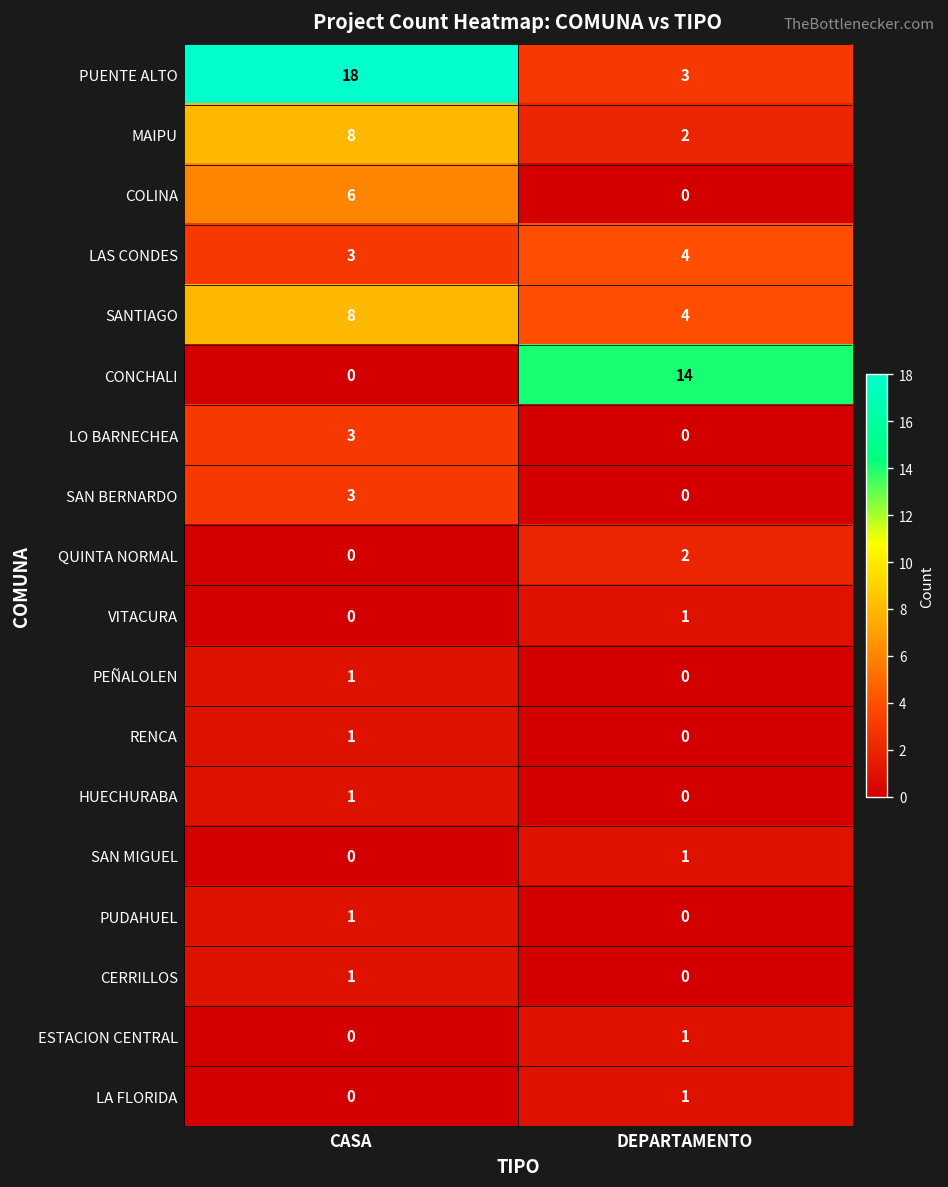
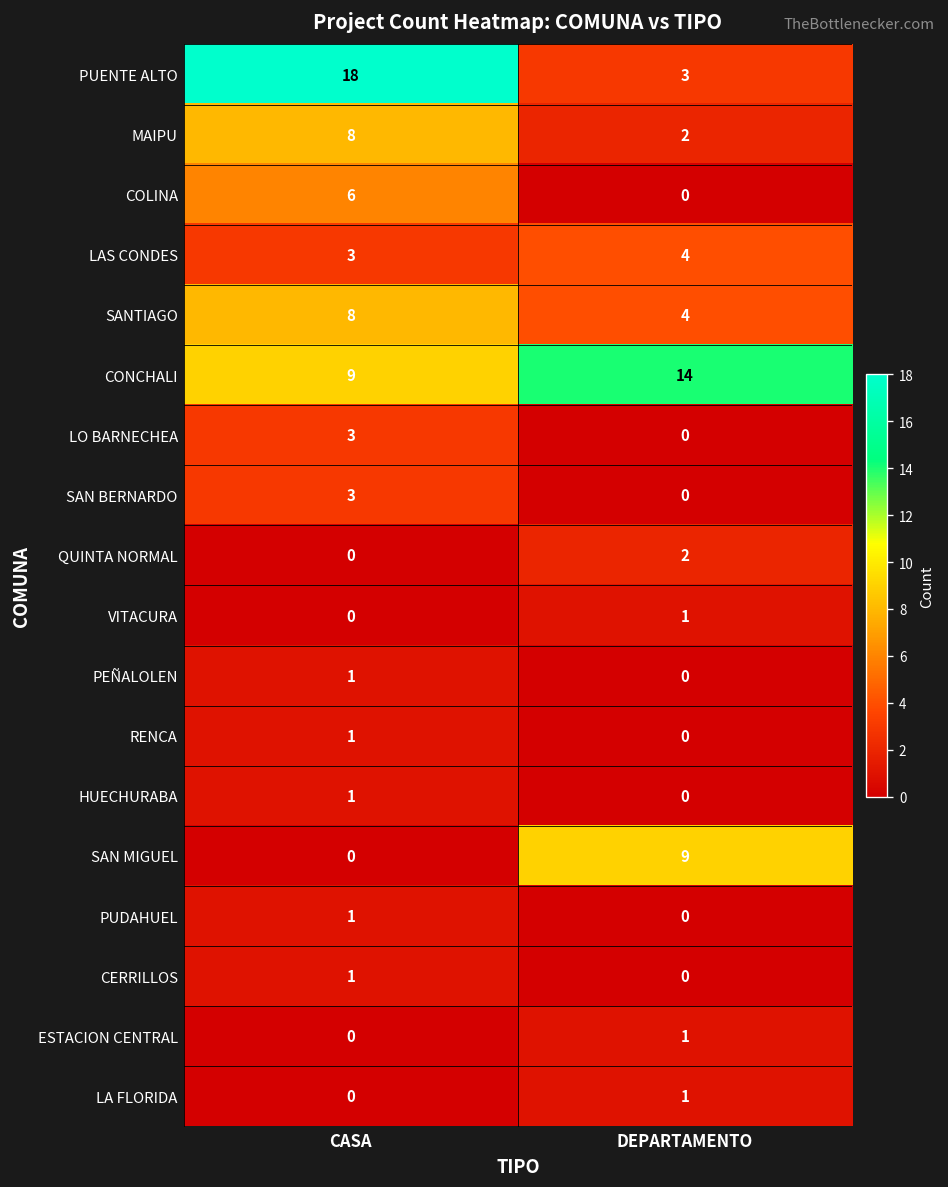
  {
    "PUENTE ALTO": {
      "CASA": 18,
      "DEPARTAMENTO": 3
    },
    "MAIPU": {
      "CASA": 8,
      "DEPARTAMENTO": 2
    },
    "COLINA": {
      "CASA": 6,
      "DEPARTAMENTO": 0
    },
    "LAS CONDES": {
      "CASA": 3,
      "DEPARTAMENTO": 4
    },
    "SANTIAGO": {
      "CASA": 8,
      "DEPARTAMENTO": 4
    },
    "CONCHALI": {
-     "CASA": 0,
+     "CASA": 9,
      "DEPARTAMENTO": 14
    },
    "LO BARNECHEA": {
      "CASA": 3,
      "DEPARTAMENTO": 0
    },
    "SAN BERNARDO": {
      "CASA": 3,
      "DEPARTAMENTO": 0
    },
    "QUINTA NORMAL": {
      "CASA": 0,
      "DEPARTAMENTO": 2
    },
    "VITACURA": {
      "CASA": 0,
      "DEPARTAMENTO": 1
    },
    "PEÑALOLEN": {
      "CASA": 1,
      "DEPARTAMENTO": 0
    },
    "RENCA": {
      "CASA": 1,
      "DEPARTAMENTO": 0
    },
    "HUECHURABA": {
      "CASA": 1,
      "DEPARTAMENTO": 0
    },
    "SAN MIGUEL": {
      "CASA": 0,
-     "DEPARTAMENTO": 1
+     "DEPARTAMENTO": 9
    },
    "PUDAHUEL": {
      "CASA": 1,
      "DEPARTAMENTO": 0
    },
    "CERRILLOS": {
      "CASA": 1,
      "DEPARTAMENTO": 0
    },
    "ESTACION CENTRAL": {
      "CASA": 0,
      "DEPARTAMENTO": 1
    },
    "LA FLORIDA": {
      "CASA": 0,
      "DEPARTAMENTO": 1
    }
  }
